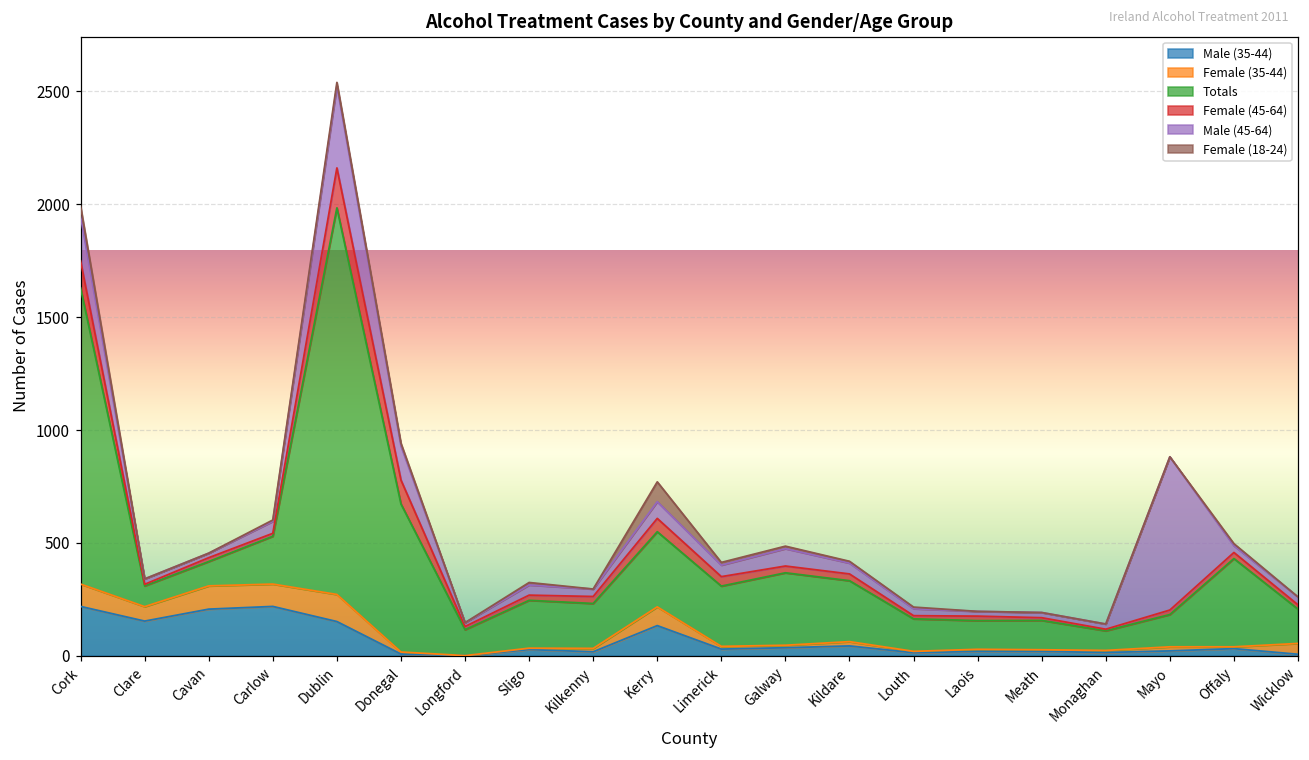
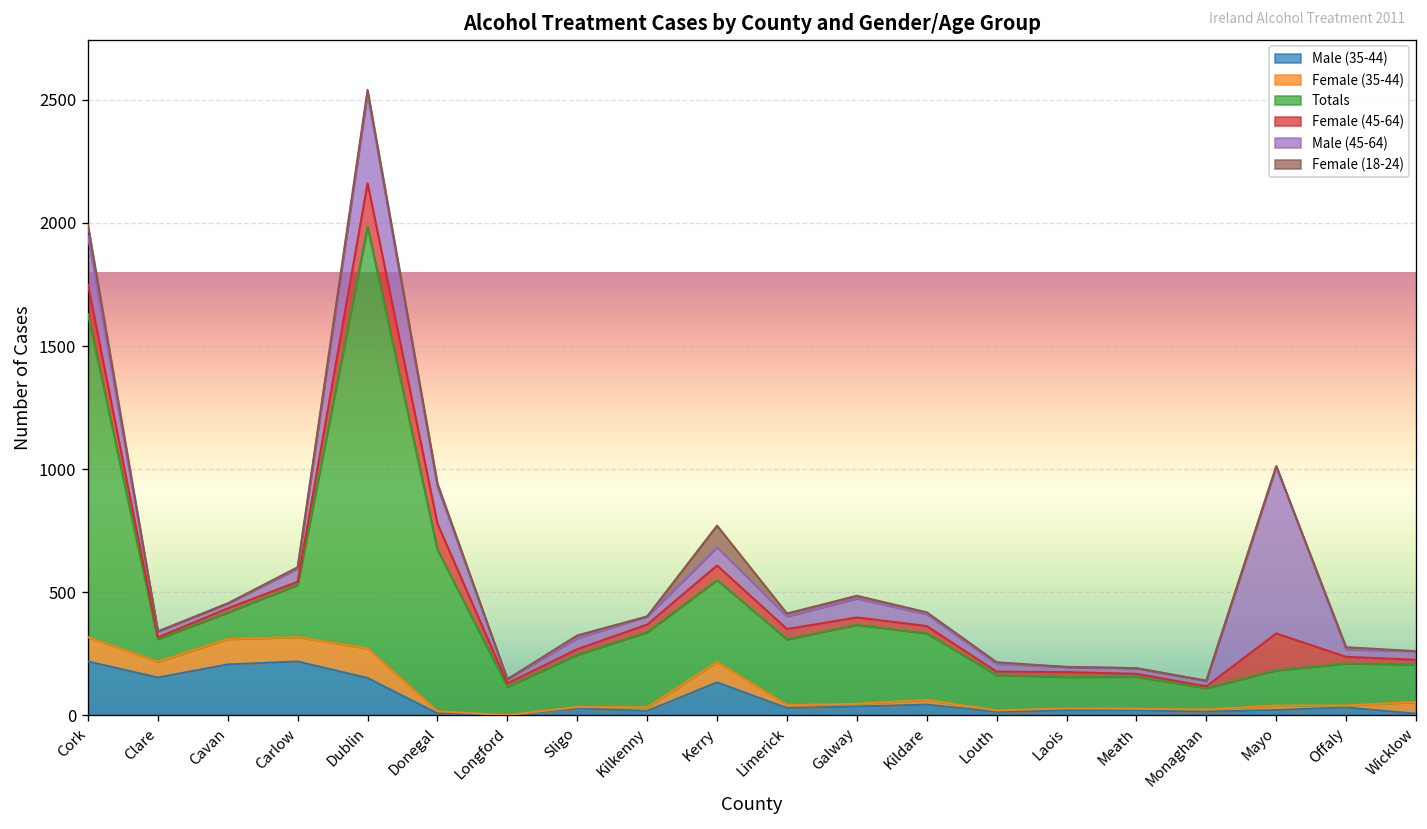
  {
    "Male (35-44)": {
      "Cork": 220,
      "Clare": 150,
      "Cavan": 210,
      "Carlow": 220,
      "Dublin": 150,
      "Kilkenny": 20,
      "Kerry": 130,
      "Kildare": 40,
      "Mayo": 20,
      "Wicklow": 10
    },
    "Female (35-44)": {
      "Cork": 100,
      "Clare": 60,
      "Cavan": 100,
      "Carlow": 100,
      "Dublin": 120,
      "Kilkenny": 20,
      "Kerry": 80,
      "Kildare": 20,
      "Mayo": 20,
      "Wicklow": 50
    },
    "Totals": {
      "Cork": 1310,
      "Cavan": 110,
      "Carlow": 210,
      "Dublin": 1710,
      "Donegal": 660,
      "Longford": 120,
      "Sligo": 210,
-     "Kilkenny": 200,
+     "Kilkenny": 310,
      "Kerry": 330,
      "Limerick": 270,
      "Galway": 320,
      "Kildare": 270,
      "Louth": 140,
      "Laois": 130,
      "Mayo": 140,
-     "Offaly": 390,
+     "Offaly": 170,
      "Wicklow": 150
    },
    "Female (45-64)": {
      "Cork": 120,
      "Cavan": 20,
      "Carlow": 10,
      "Dublin": 180,
      "Donegal": 110,
      "Longford": 10,
      "Sligo": 20,
      "Kilkenny": 30,
      "Kerry": 60,
      "Limerick": 40,
      "Galway": 30,
      "Kildare": 30,
      "Louth": 10,
      "Laois": 20,
-     "Mayo": 20,
+     "Mayo": 150,
      "Offaly": 30,
      "Wicklow": 20
    },
    "Male (45-64)": {
      "Cork": 200,
      "Dublin": 360,
      "Kerry": 70
    },
    "Female (18-24)": {
      "Cork": 50,
      "Dublin": 20,
      "Kerry": 90
    }
  }
